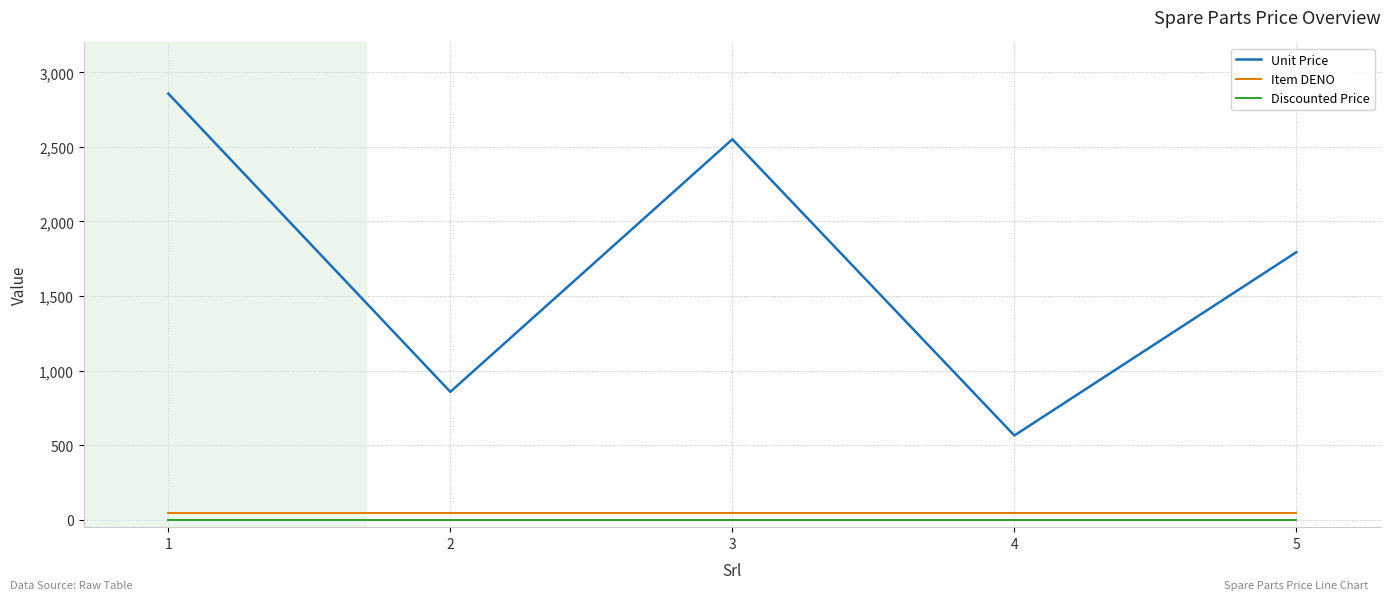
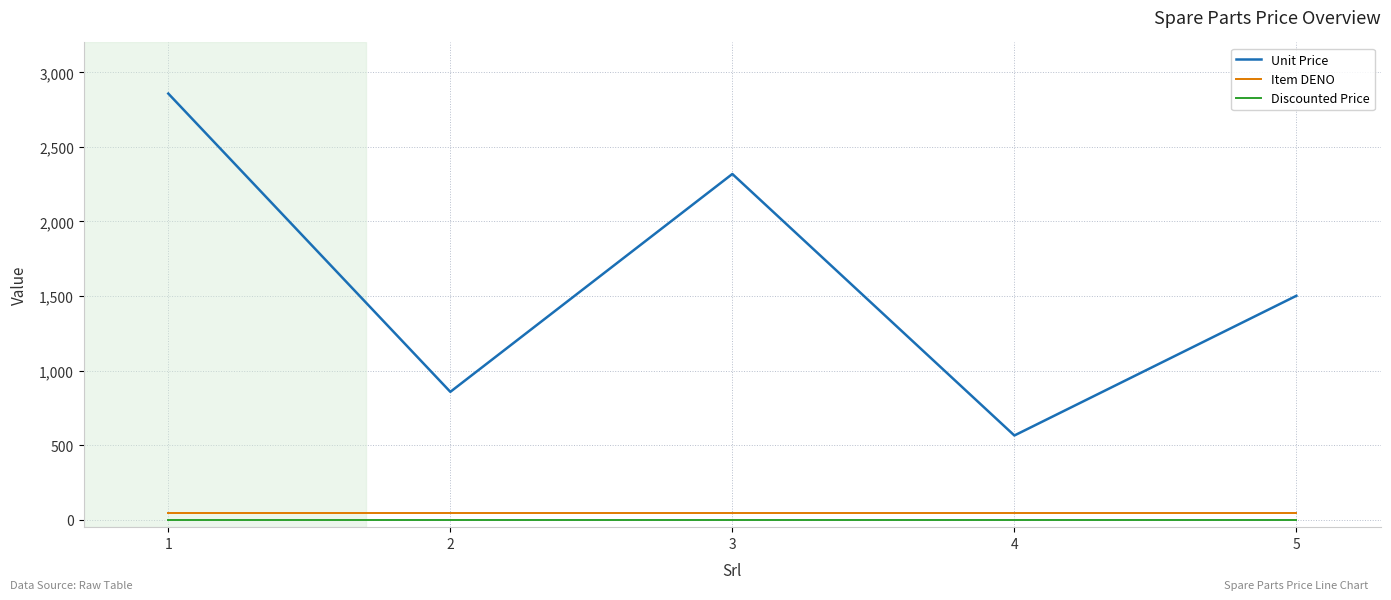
  {
    "Unit Price": {
      "1": "2,860",
      "2": "860",
-     "3": "2,550",
+     "3": "2,320",
      "4": "560",
-     "5": "1,790"
+     "5": "1,500"
    },
    "Item DENO": {
      "1": "40",
      "2": "40",
      "3": "40",
      "4": "40",
      "5": "40"
    },
    "Discounted Price": {
      "1": "0",
      "2": "0",
      "3": "0",
      "4": "0",
      "5": "0"
    }
  }
